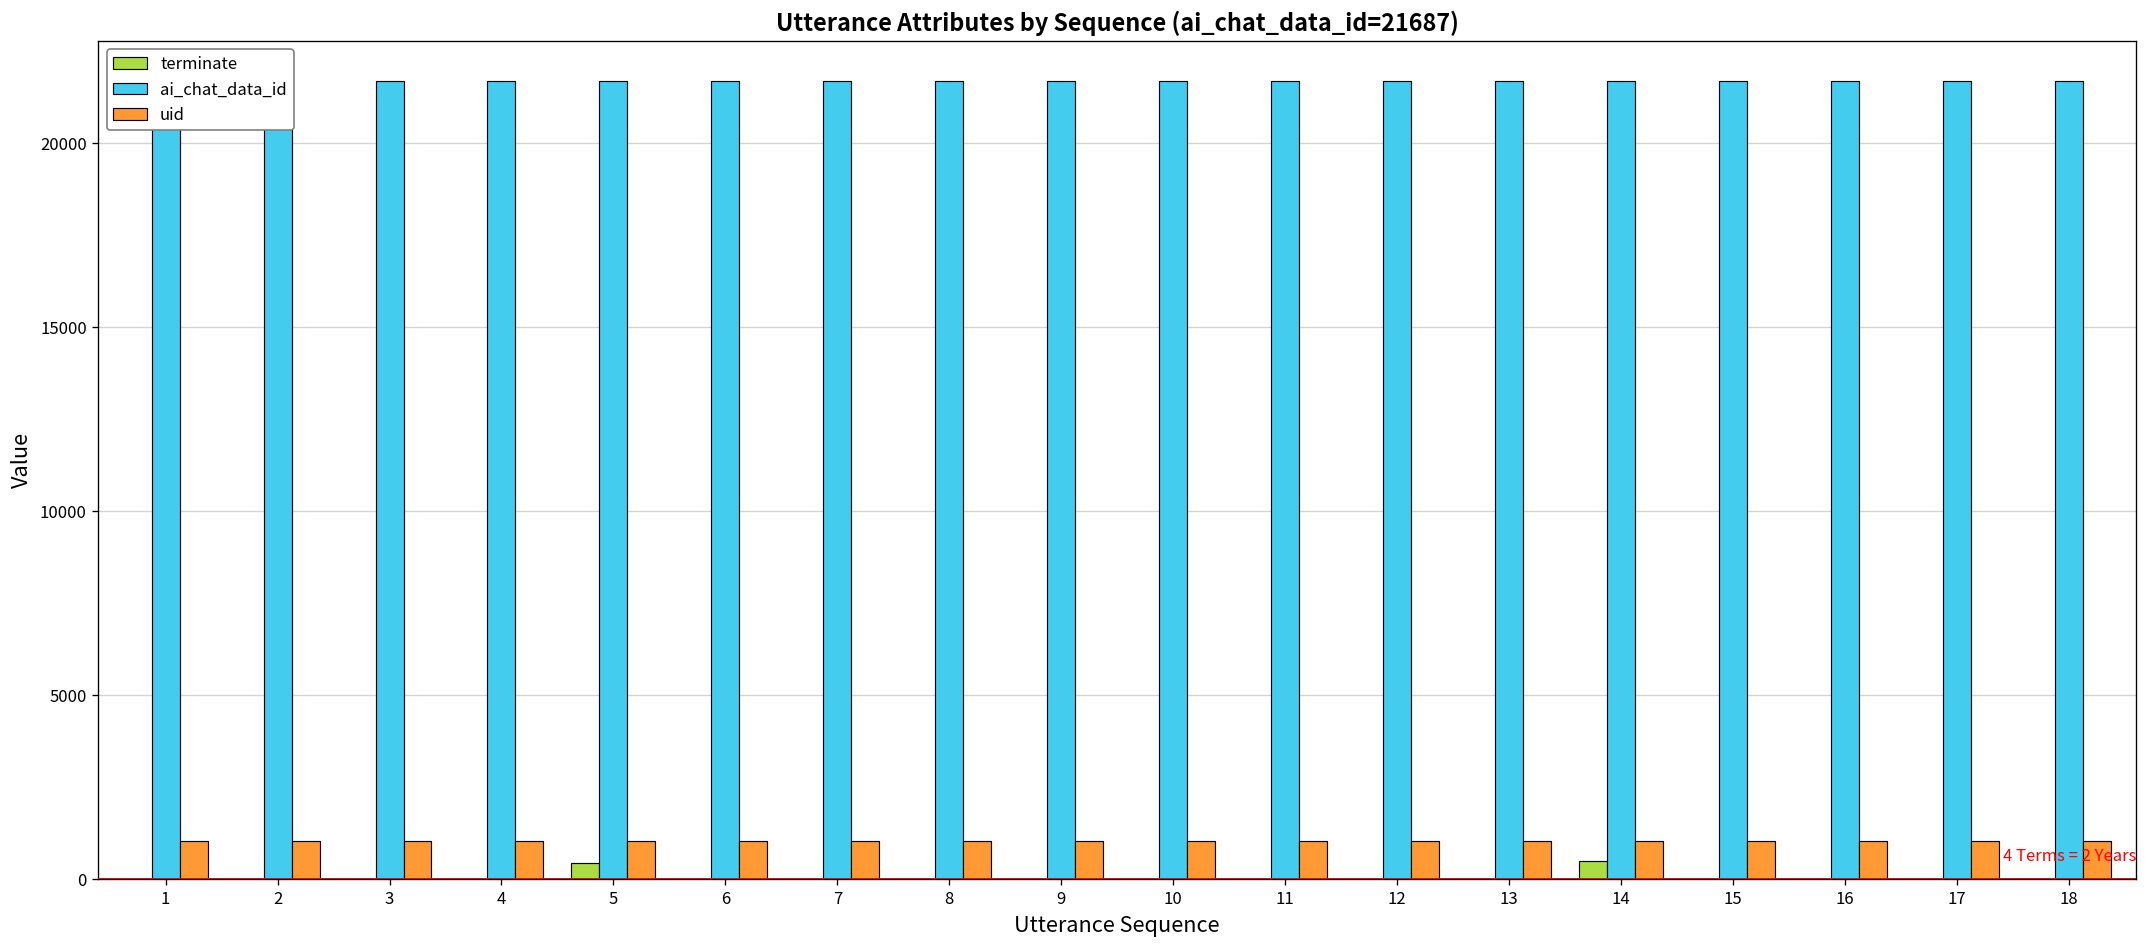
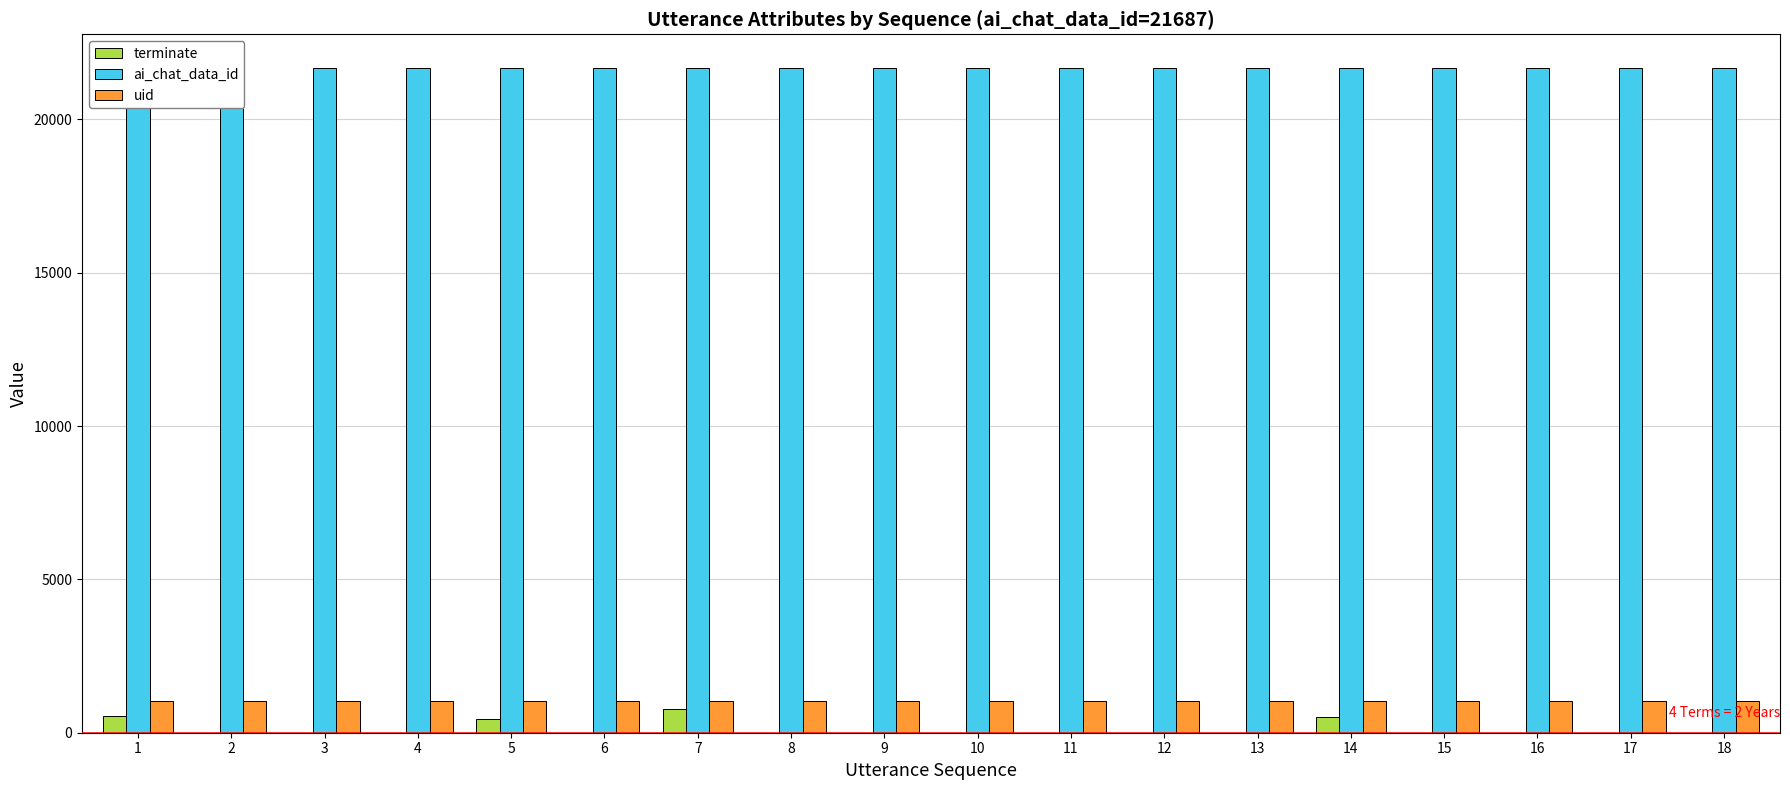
  {
    "terminate": {
-     "1": 0,
+     "1": 600,
      "2": 0,
      "3": 0,
      "4": 0,
      "5": 400,
      "6": 0,
-     "7": 0,
+     "7": 800,
      "8": 0,
      "9": 0,
      "10": 0,
      "11": 0,
      "12": 0,
      "13": 0,
      "14": 500,
      "15": 0,
      "16": 0,
      "17": 0
    },
    "ai_chat_data_id": {
      "3": 21700,
      "4": 21700,
      "5": 21700,
      "6": 21700,
      "7": 21700,
      "8": 21700,
      "9": 21700,
      "10": 21700,
      "11": 21700,
      "12": 21700,
      "13": 21700,
      "14": 21700,
      "15": 21700,
      "16": 21700,
      "17": 21700
    },
    "uid": {
      "1": 1000,
      "2": 1000,
      "3": 1000,
      "4": 1000,
      "5": 1000,
      "6": 1000,
      "7": 1000,
      "8": 1000,
      "9": 1000,
      "10": 1000,
      "11": 1000,
      "12": 1000,
      "13": 1000,
      "14": 1000,
      "15": 1000,
      "16": 1000,
      "17": 1000,
      "18": 1000
    }
  }
